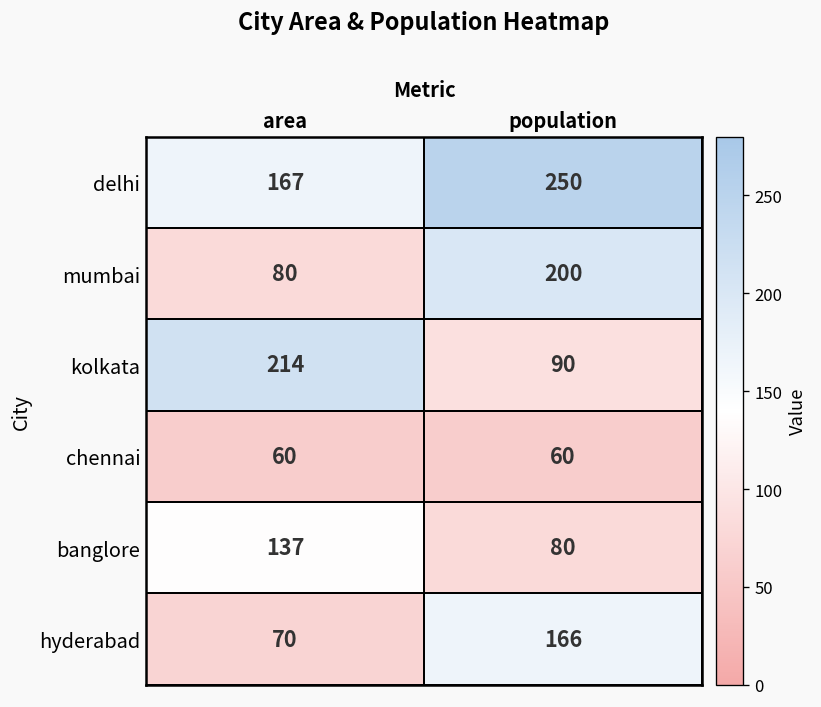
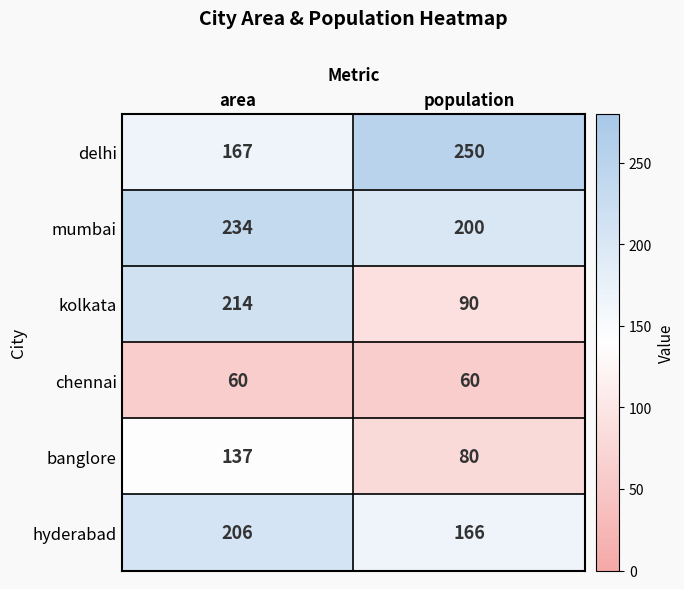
  {
    "delhi": {
      "area": 167,
      "population": 250
    },
    "mumbai": {
-     "area": 80,
+     "area": 234,
      "population": 200
    },
    "kolkata": {
      "area": 214,
      "population": 90
    },
    "chennai": {
      "area": 60,
      "population": 60
    },
    "banglore": {
      "area": 137,
      "population": 80
    },
    "hyderabad": {
-     "area": 70,
+     "area": 206,
      "population": 166
    }
  }
